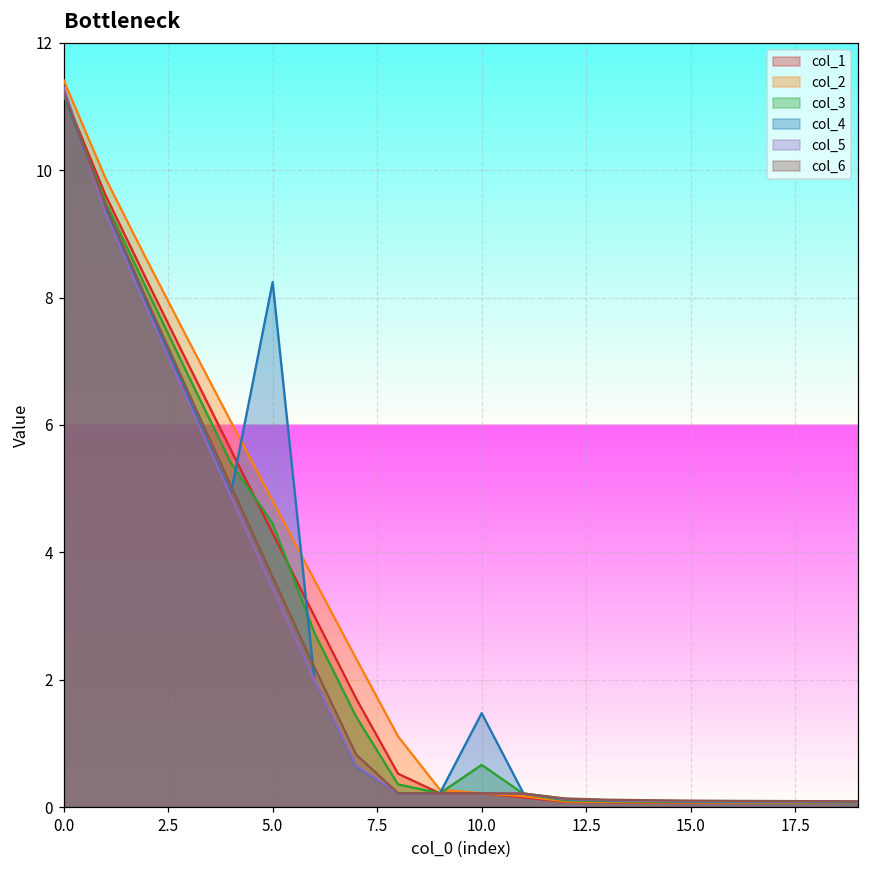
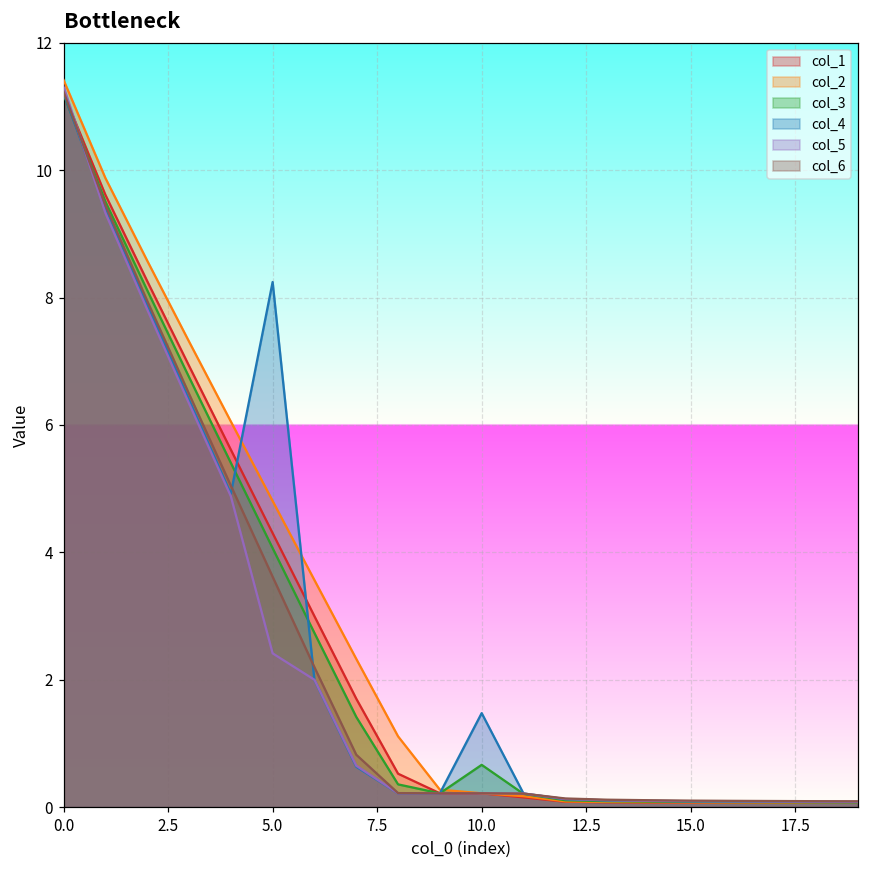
  {
    "col_3": {
-     "5.0": 4.5,
+     "5.0": 4.1,
      "10.0": 0.7
    },
    "col_4": {
      "5.0": 8.2,
      "10.0": 1.5
    },
    "col_5": {
      "0.0": 11.3,
-     "5.0": 3.4
+     "5.0": 2.4
    }
  }
